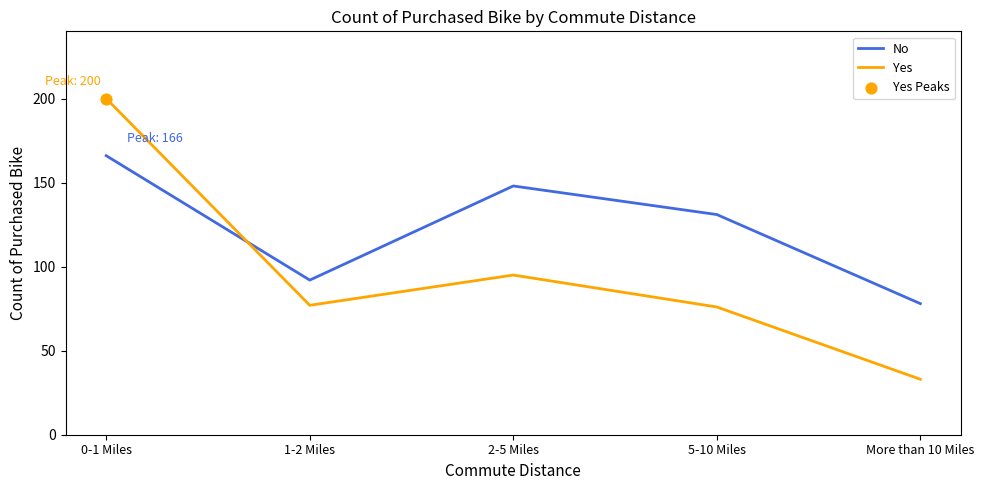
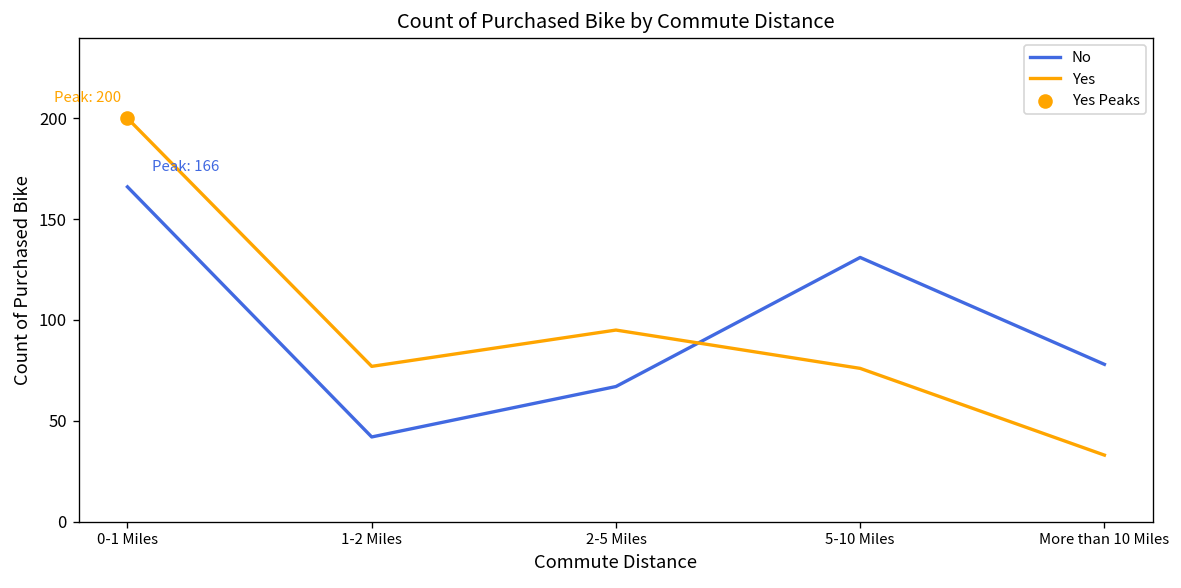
  {
    "No": {
-     "1-2 Miles": 92,
-     "2-5 Miles": 148,
+     "1-2 Miles": 42,
+     "2-5 Miles": 67,
      "5-10 Miles": 131,
      "More than 10 Miles": 78
    }
  }
